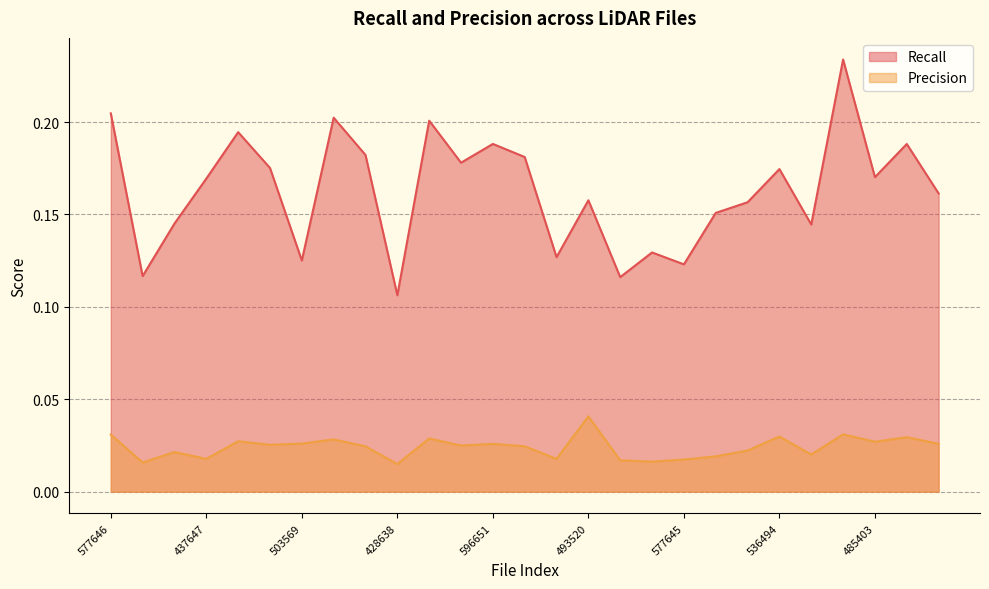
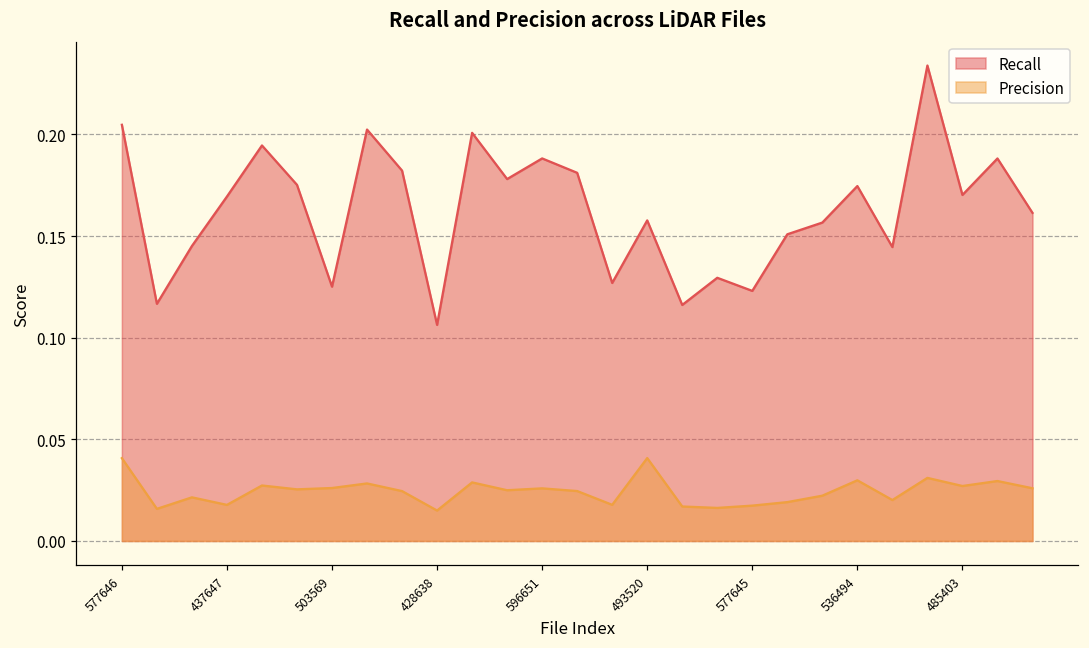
  {
    "Recall": {
      "577646": 0.205,
      "437647": 0.169,
      "503569": 0.125,
      "428638": 0.106,
      "596651": 0.188,
      "493520": 0.158,
      "577645": 0.123,
      "536494": 0.175,
      "485403": 0.170
    },
    "Precision": {
-     "577646": 0.031,
+     "577646": 0.041,
      "437647": 0.018,
      "503569": 0.026,
      "428638": 0.015,
      "596651": 0.026,
      "493520": 0.041,
      "577645": 0.017,
      "536494": 0.030,
      "485403": 0.027
    }
  }
